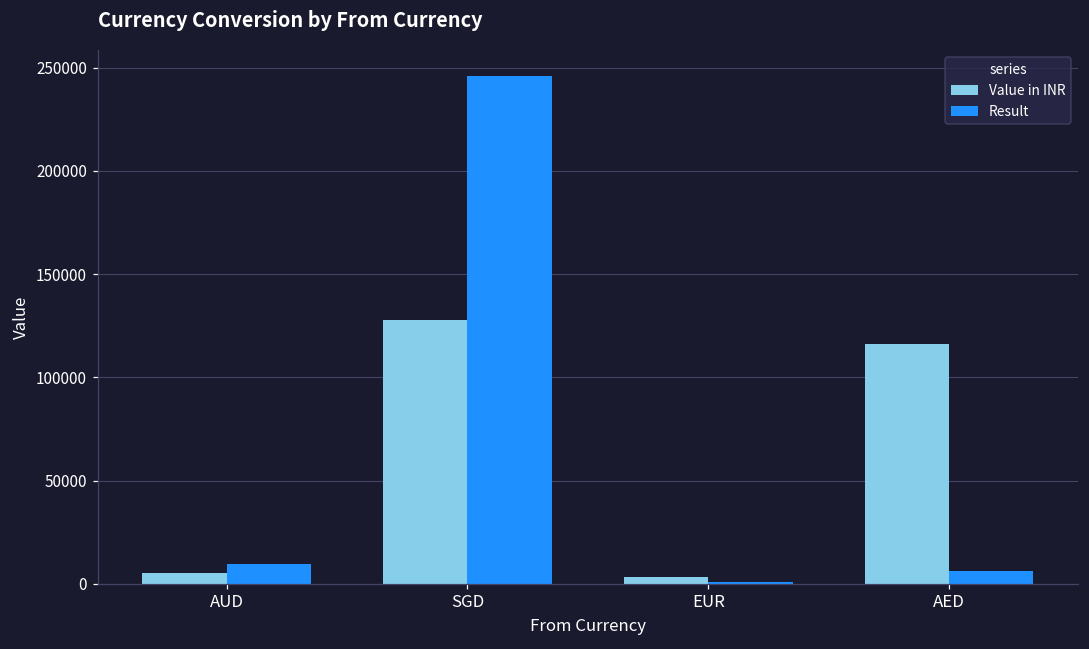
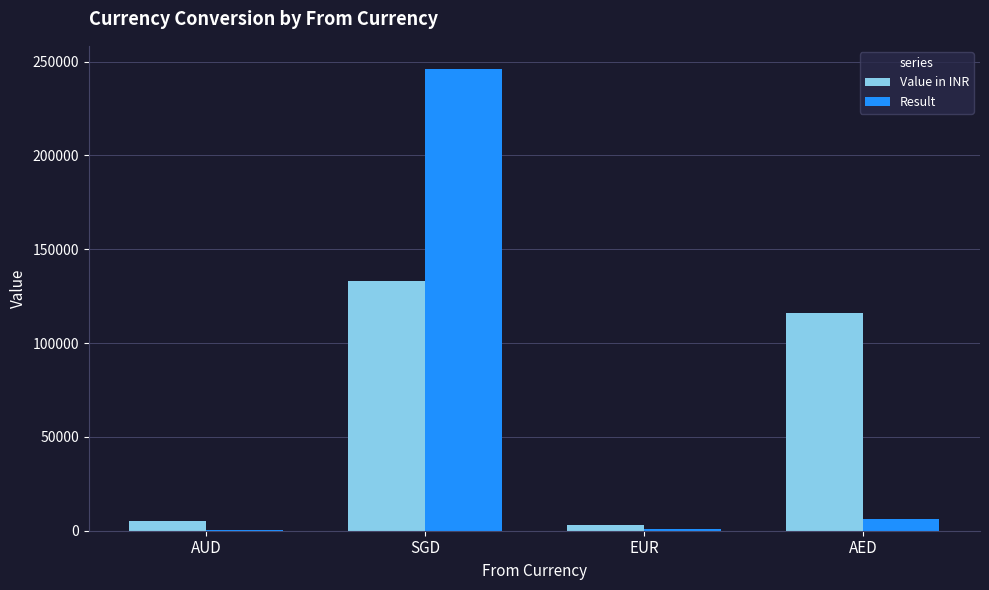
  {
    "Value in INR": {
      "AUD": 5000,
-     "SGD": 128000,
+     "SGD": 133000,
      "EUR": 3000,
      "AED": 116000
    },
    "Result": {
-     "AUD": 10000,
+     "AUD": 0,
      "SGD": 246000,
      "AED": 6000
    }
  }
